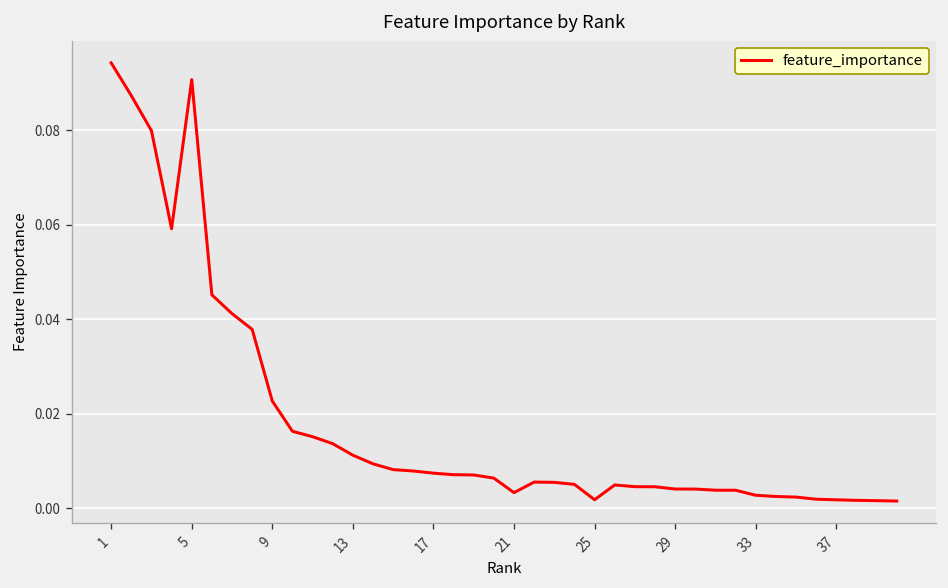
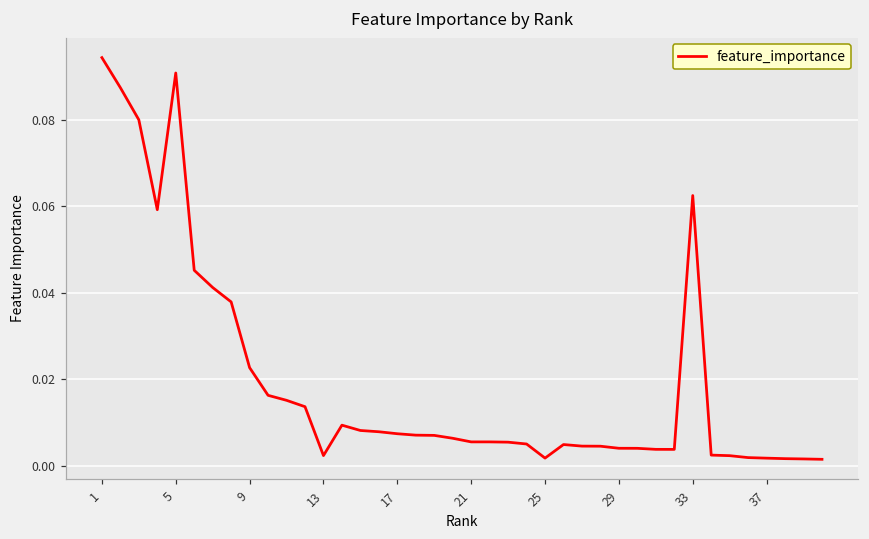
  {
    "1": 0.094,
    "5": 0.091,
    "9": 0.023,
-   "13": 0.011,
+   "13": 0.002,
    "17": 0.007,
-   "21": 0.003,
+   "21": 0.006,
    "25": 0.002,
    "29": 0.004,
-   "33": 0.003,
+   "33": 0.062,
    "37": 0.002
  }
